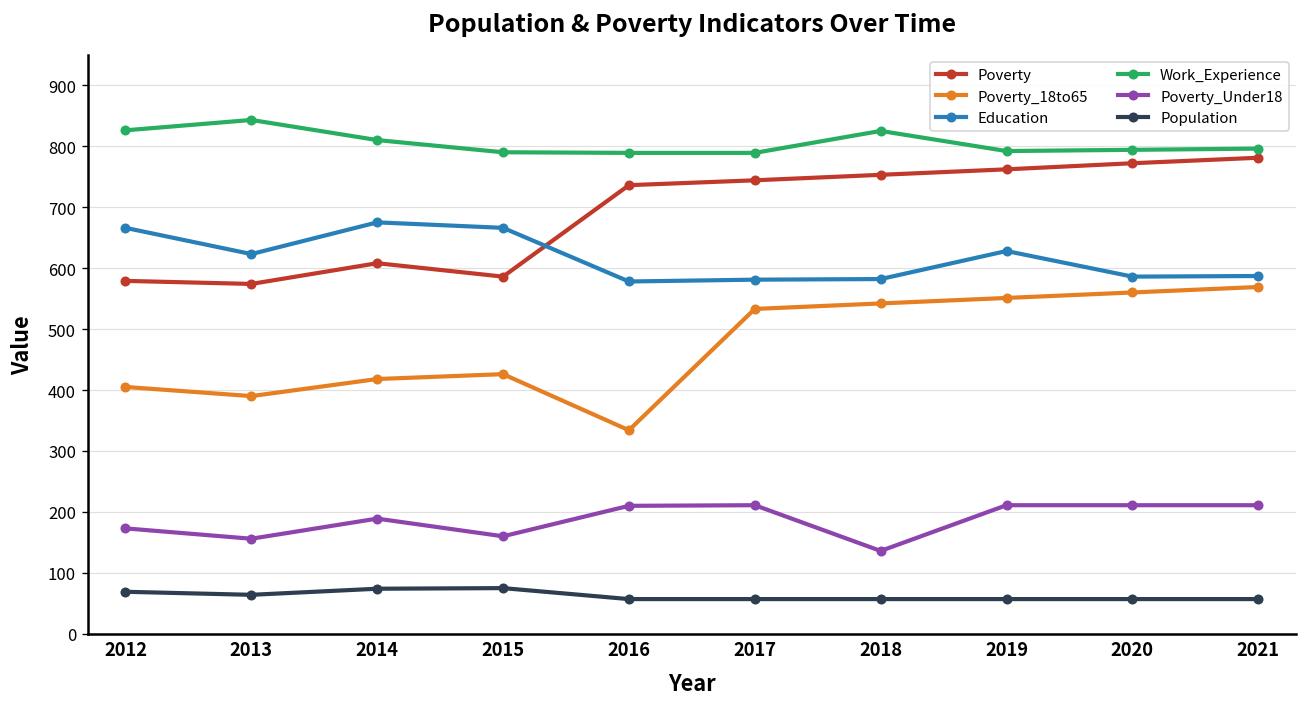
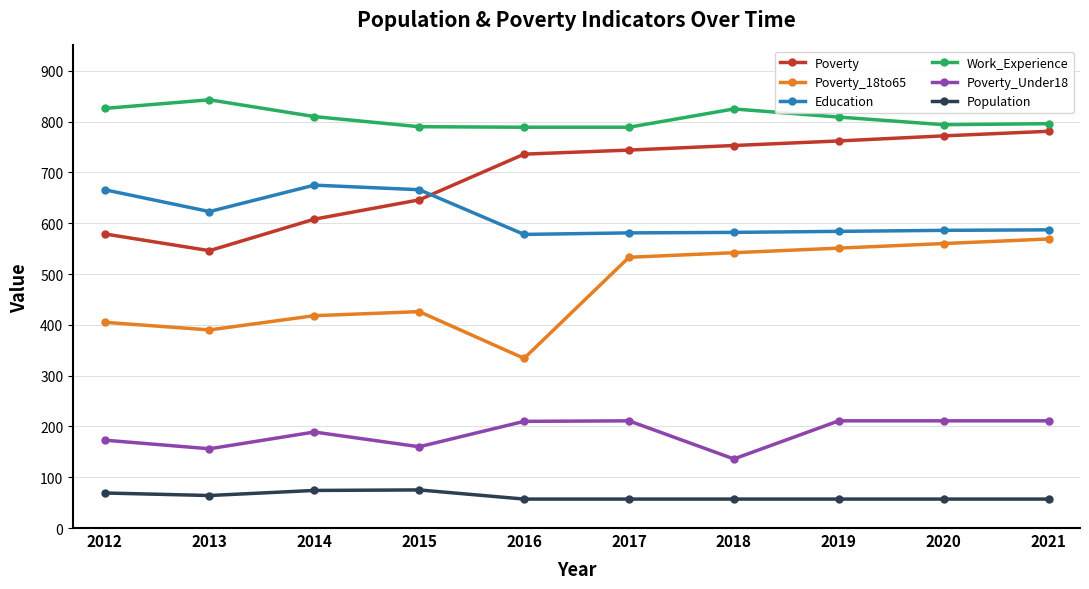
  {
    "Poverty": {
      "2012": 580,
-     "2013": 570,
+     "2013": 550,
      "2014": 610,
-     "2015": 590,
+     "2015": 650,
      "2016": 740,
      "2017": 740,
      "2018": 750,
      "2019": 760,
      "2020": 770,
      "2021": 780
    },
    "Poverty_18to65": {
      "2012": 410,
      "2013": 390,
      "2014": 420,
      "2015": 430,
      "2016": 330,
      "2017": 530,
      "2018": 540,
      "2019": 550,
      "2020": 560,
      "2021": 570
    },
    "Education": {
      "2012": 670,
      "2013": 620,
      "2014": 680,
      "2015": 670,
      "2016": 580,
      "2017": 580,
      "2018": 580,
-     "2019": 630,
+     "2019": 580,
      "2020": 590,
      "2021": 590
    },
    "Work_Experience": {
      "2012": 830,
      "2013": 840,
      "2014": 810,
      "2015": 790,
      "2016": 790,
      "2017": 790,
      "2018": 830,
-     "2019": 790,
+     "2019": 810,
      "2020": 790,
      "2021": 800
    },
    "Poverty_Under18": {
      "2012": 170,
      "2013": 160,
      "2014": 190,
      "2015": 160,
      "2016": 210,
      "2017": 210,
      "2018": 140,
      "2019": 210,
      "2020": 210,
      "2021": 210
    },
    "Population": {
      "2012": 70,
      "2013": 60,
      "2014": 70,
      "2015": 80,
      "2016": 60,
      "2017": 60,
      "2018": 60,
      "2019": 60,
      "2020": 60,
      "2021": 60
    }
  }
